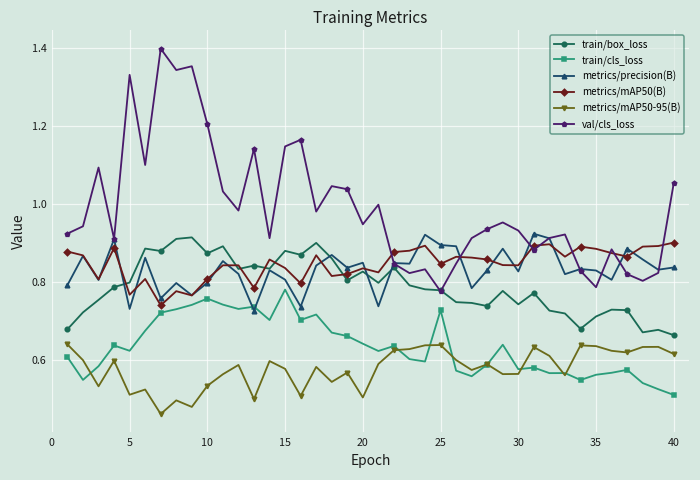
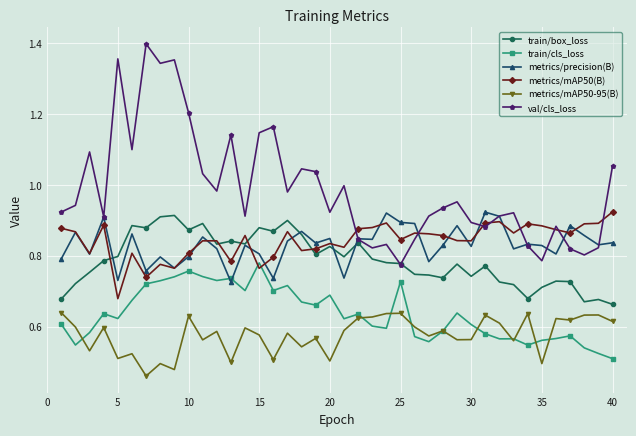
  {
    "train/cls_loss": {
      "5": 0.62,
      "10": 0.76,
      "15": 0.78,
-     "20": 0.64,
+     "20": 0.69,
      "25": 0.73,
-     "30": 0.58,
+     "30": 0.61,
      "35": 0.56,
      "40": 0.51
    },
    "metrics/mAP50(B)": {
-     "5": 0.77,
+     "5": 0.68,
      "10": 0.81,
-     "15": 0.84,
+     "15": 0.76,
      "20": 0.83,
      "25": 0.85,
      "30": 0.84,
      "35": 0.88,
-     "40": 0.90
+     "40": 0.92
    },
    "metrics/mAP50-95(B)": {
      "5": 0.51,
-     "10": 0.53,
+     "10": 0.63,
      "15": 0.58,
      "20": 0.50,
      "25": 0.64,
      "30": 0.56,
-     "35": 0.64,
+     "35": 0.50,
      "40": 0.61
    },
    "val/cls_loss": {
-     "5": 1.33,
+     "5": 1.36,
      "10": 1.20,
      "15": 1.15,
-     "20": 0.95,
-     "30": 0.93,
+     "20": 0.92,
+     "30": 0.89,
      "35": 0.79,
      "40": 1.05
    }
  }
